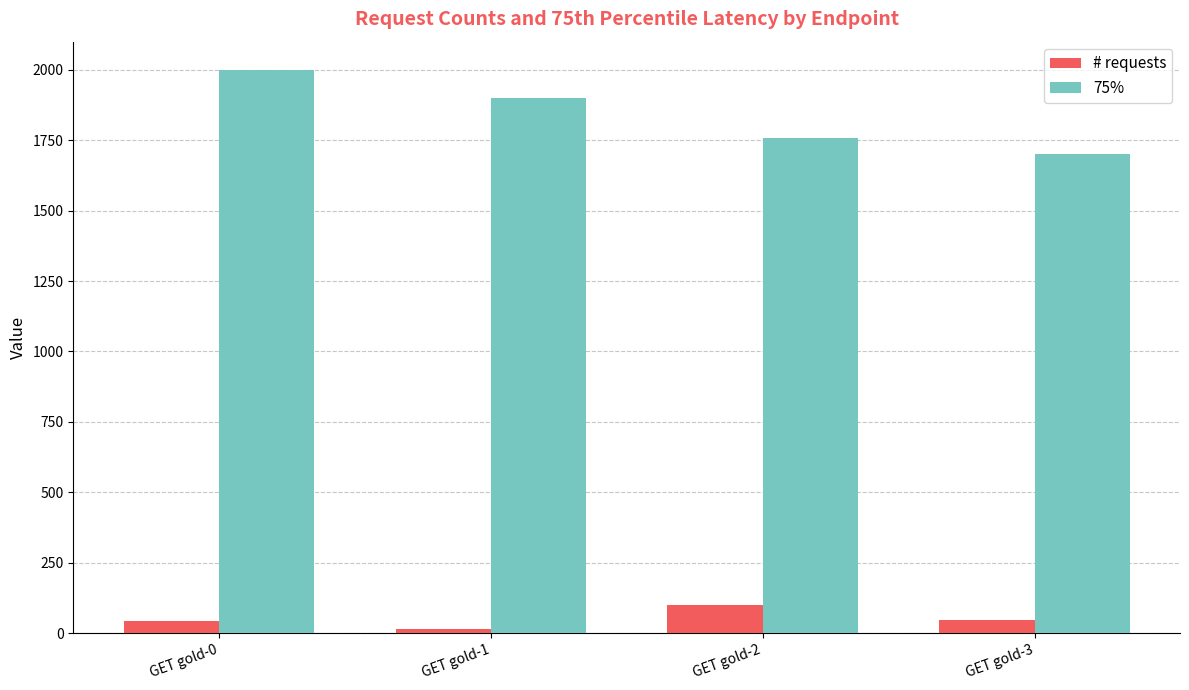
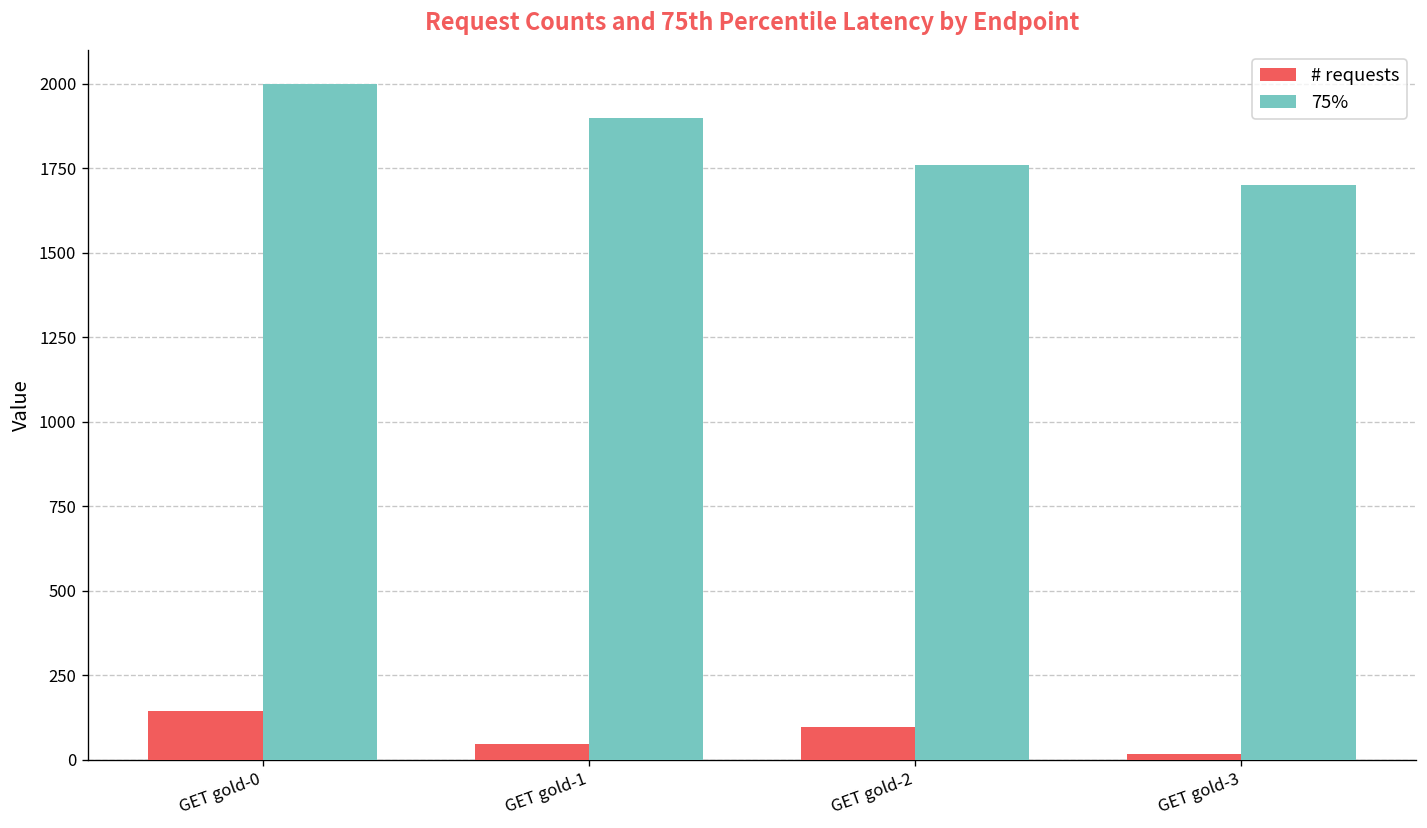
  {
    "# requests": {
-     "GET gold-0": 40,
-     "GET gold-1": 20,
+     "GET gold-0": 150,
+     "GET gold-1": 50,
      "GET gold-2": 100,
-     "GET gold-3": 50
+     "GET gold-3": 20
    },
    "75%": {
      "GET gold-0": 2000,
      "GET gold-1": 1900,
      "GET gold-2": 1760,
      "GET gold-3": 1700
    }
  }
